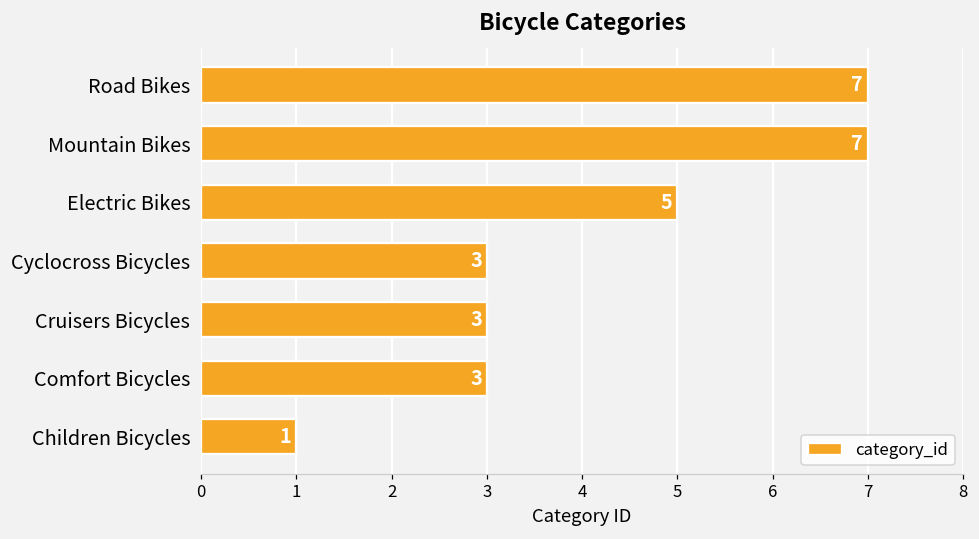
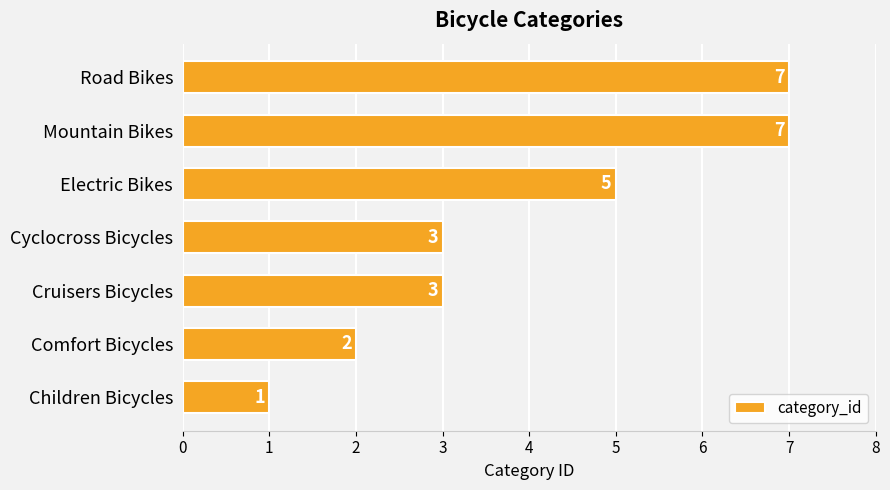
  {
    "Road Bikes": 7,
    "Mountain Bikes": 7,
    "Electric Bikes": 5,
    "Cyclocross Bicycles": 3,
    "Cruisers Bicycles": 3,
-   "Comfort Bicycles": 3,
+   "Comfort Bicycles": 2,
    "Children Bicycles": 1
  }
